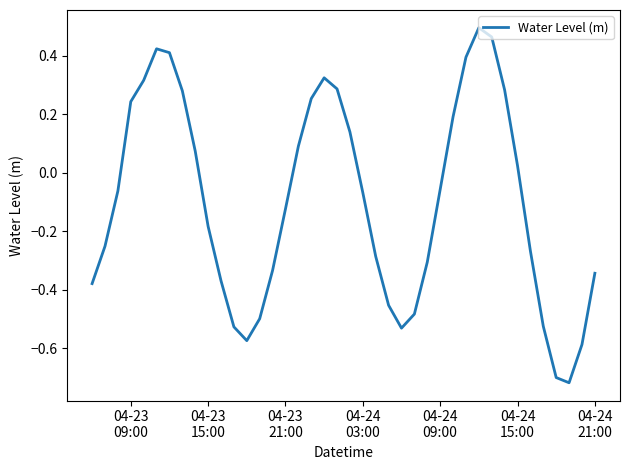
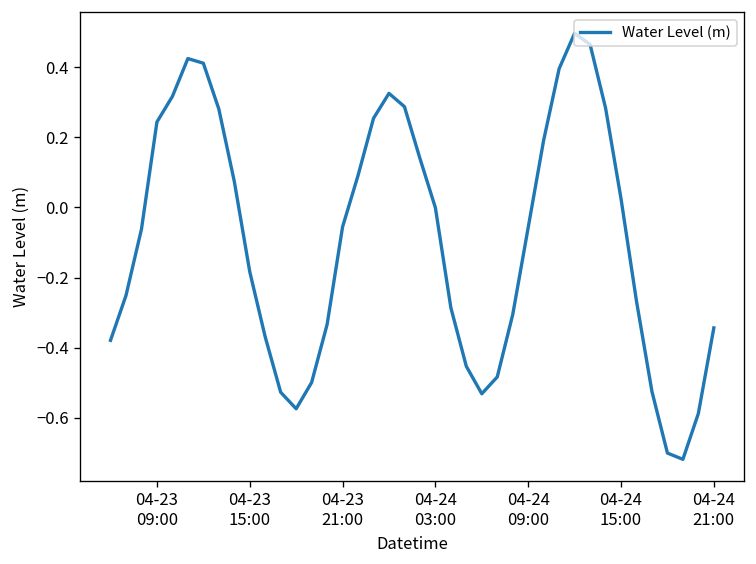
  {
    "04-23 09:00": 0.24,
    "04-23 15:00": -0.18,
-   "04-23 21:00": -0.12,
-   "04-24 03:00": -0.07,
+   "04-23 21:00": -0.06,
+   "04-24 03:00": 0.00,
    "04-24 09:00": -0.06,
    "04-24 15:00": 0.02,
    "04-24 21:00": -0.34
  }
